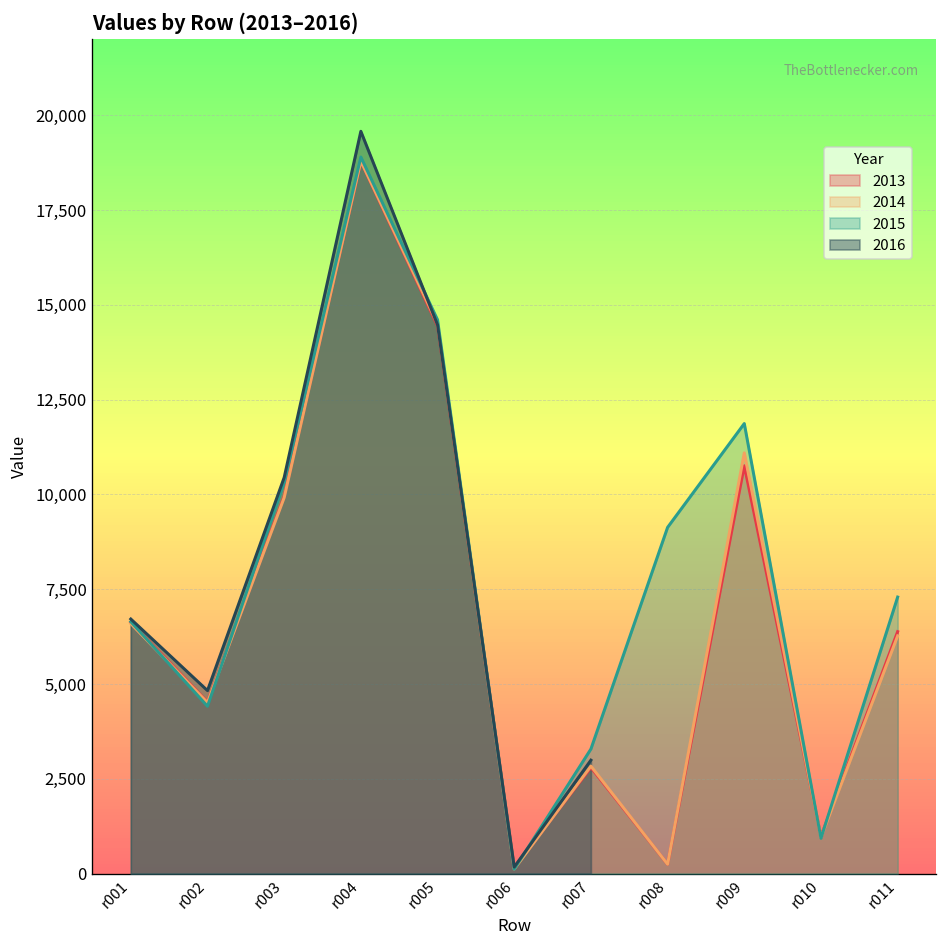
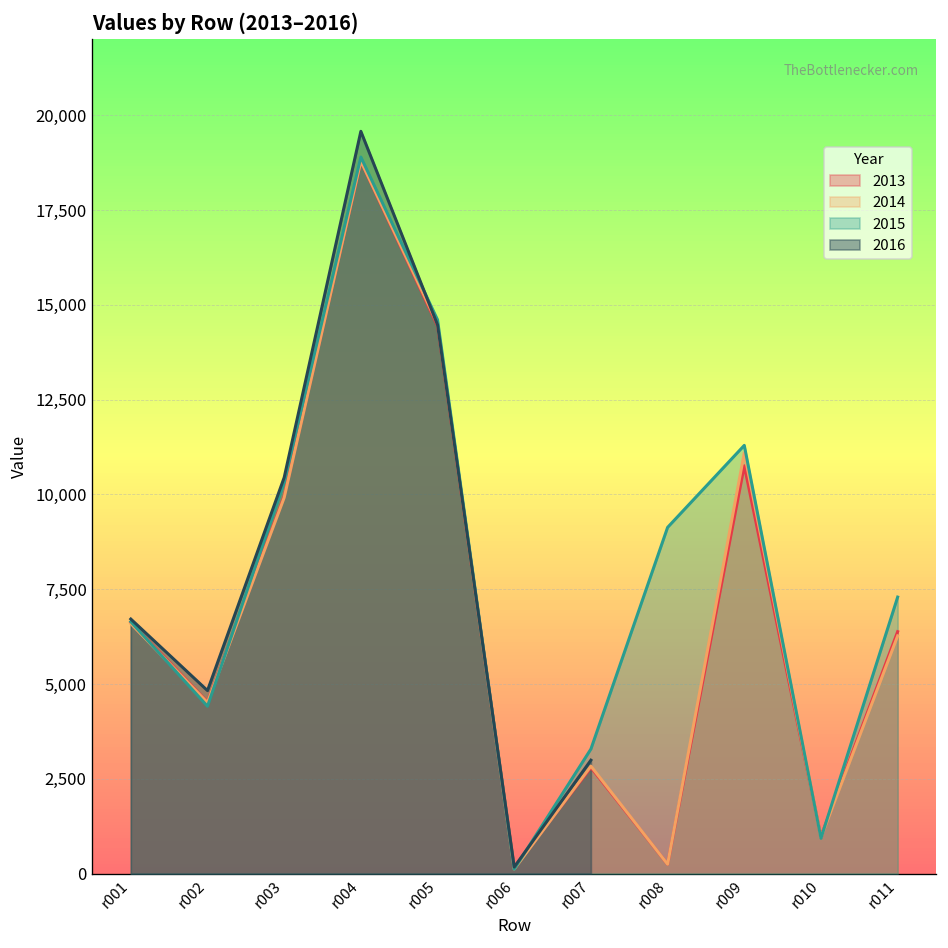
  {
    "2015": {
      "r002": "4,400",
      "r003": "10,300",
      "r004": "18,900",
      "r005": "14,600",
      "r007": "3,300",
      "r008": "9,100",
-     "r009": "11,900",
+     "r009": "11,300",
      "r011": "7,300"
    },
    "2016": {
      "r002": "4,800",
      "r003": "10,400",
      "r004": "19,600",
      "r007": "3,000"
    }
  }
